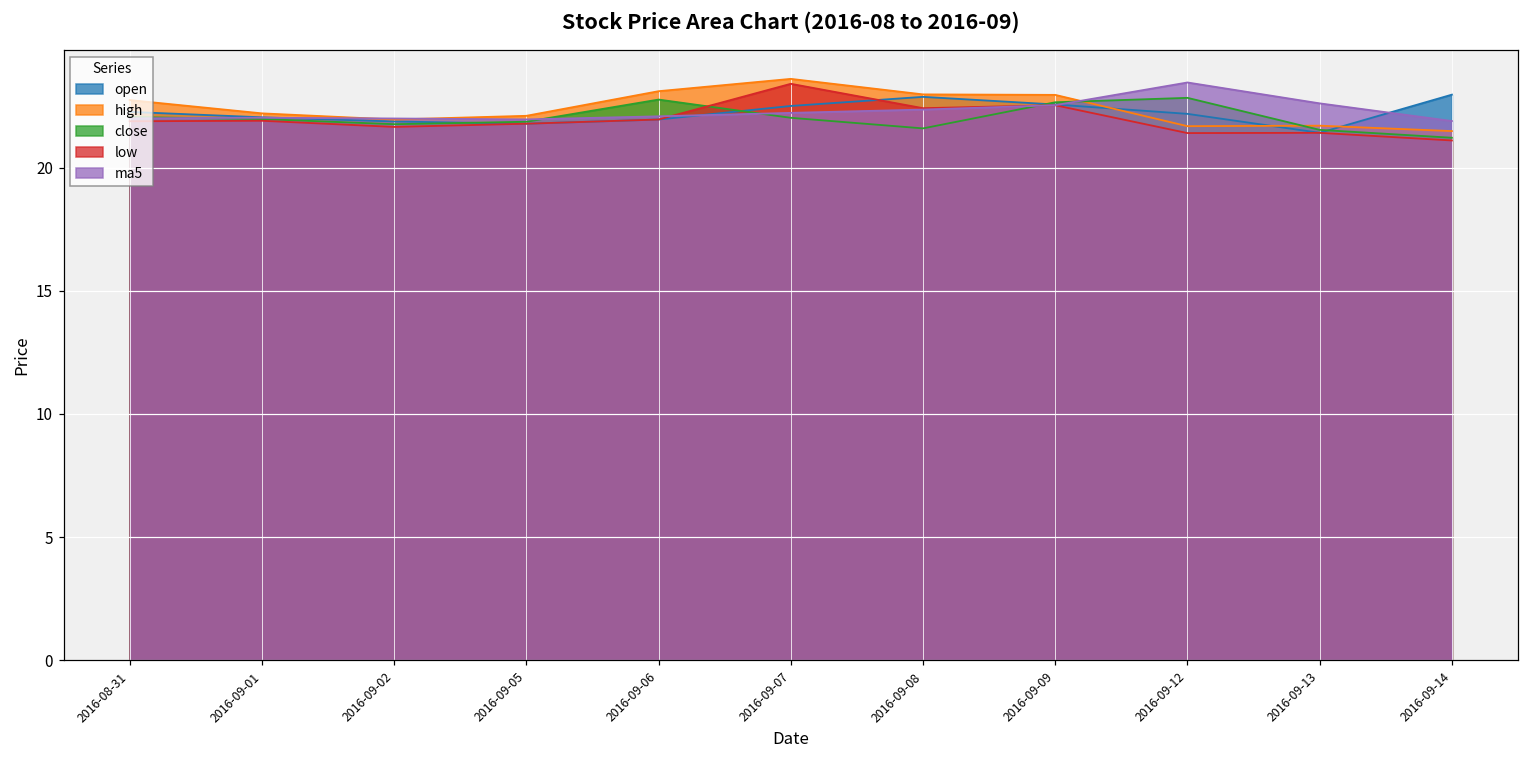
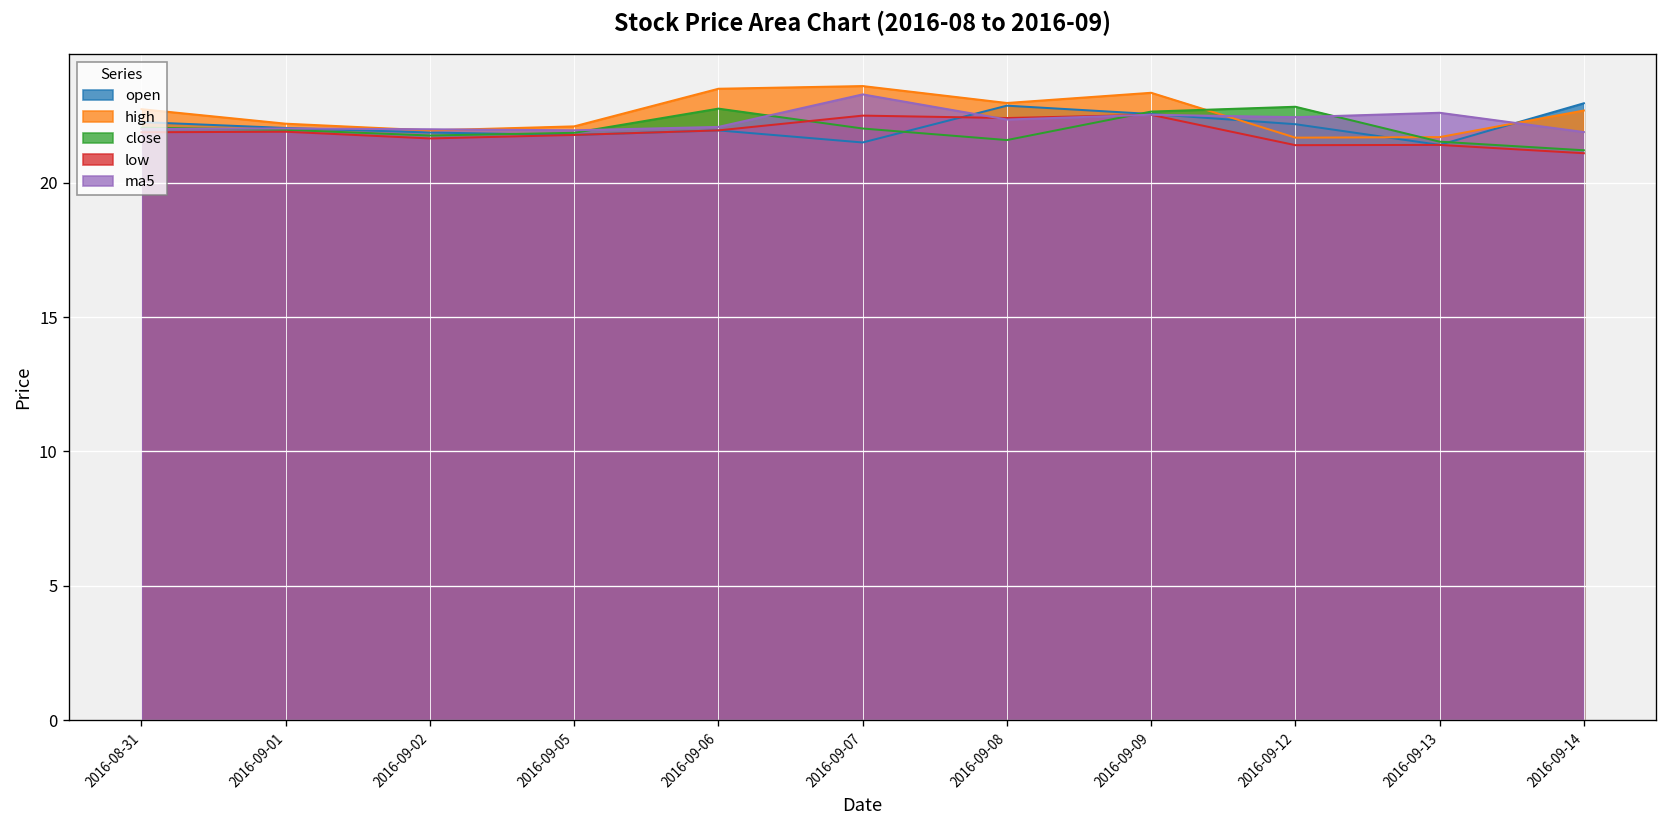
  {
    "open": {
-     "2016-09-07": 22.5,
+     "2016-09-07": 21.5,
      "2016-09-12": 22.2,
      "2016-09-14": 23.0
    },
    "high": {
      "2016-09-01": 22.2,
      "2016-09-05": 22.1,
-     "2016-09-06": 23.1,
+     "2016-09-06": 23.5,
      "2016-09-07": 23.6,
-     "2016-09-09": 23.0,
+     "2016-09-09": 23.4,
      "2016-09-12": 21.7,
      "2016-09-13": 21.7,
-     "2016-09-14": 21.5
+     "2016-09-14": 22.7
    },
    "close": {
      "2016-09-06": 22.8,
      "2016-09-07": 22.0,
      "2016-09-08": 21.6,
      "2016-09-12": 22.8,
      "2016-09-13": 21.5
    },
    "low": {
-     "2016-09-07": 23.4,
+     "2016-09-07": 22.5,
      "2016-09-12": 21.4
    },
    "ma5": {
      "2016-09-06": 22.1,
-     "2016-09-07": 22.2,
-     "2016-09-12": 23.5,
+     "2016-09-07": 23.3,
+     "2016-09-12": 22.4,
      "2016-09-13": 22.6,
      "2016-09-14": 21.9
    }
  }
